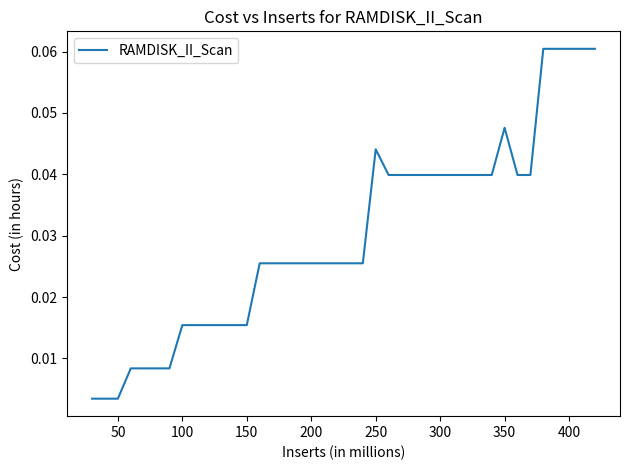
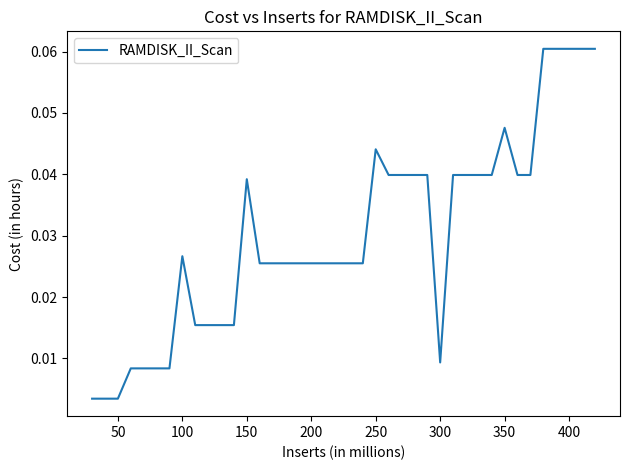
  {
    "50": 0.003,
-   "100": 0.015,
-   "150": 0.015,
+   "100": 0.027,
+   "150": 0.039,
    "200": 0.026,
    "250": 0.044,
-   "300": 0.040,
+   "300": 0.009,
    "350": 0.048,
    "400": 0.060
  }
